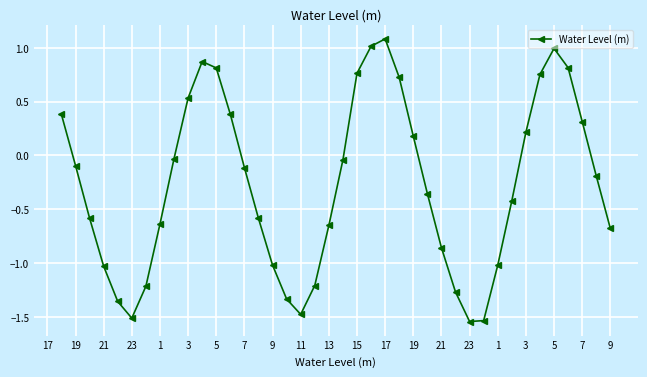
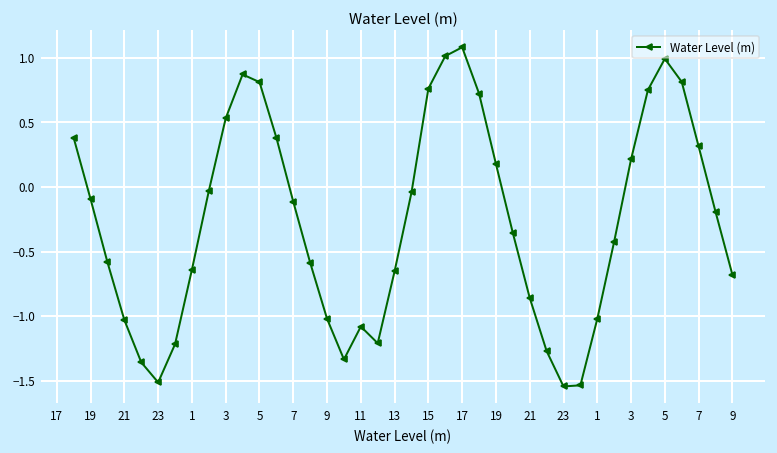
  {
-   "11": -1.48,
+   "11": -1.08,
    "13": -0.65,
    "15": 0.76,
    "17": 1.08
  }
